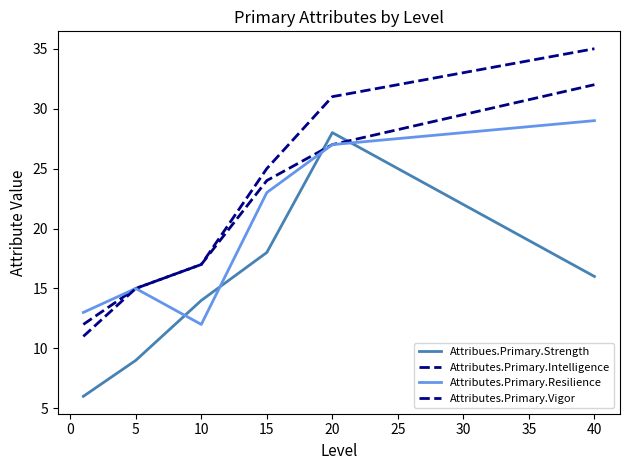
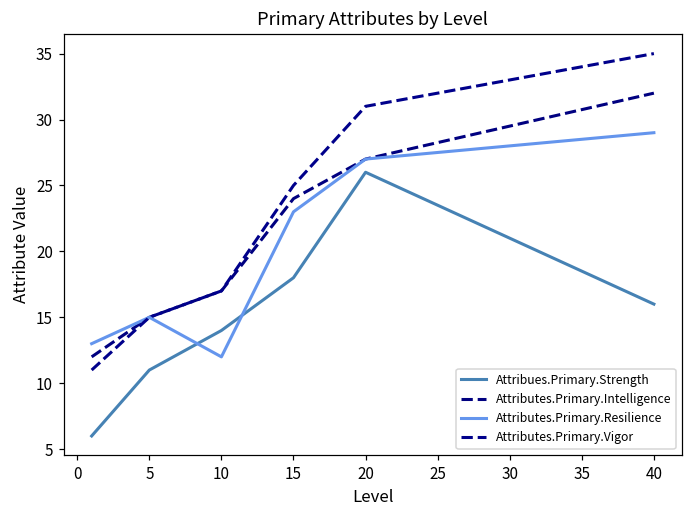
  {
    "Attribues.Primary.Strength": {
-     "5": 9,
+     "5": 11,
      "10": 14,
      "15": 18,
-     "20": 28,
+     "20": 26,
      "40": 16
    },
    "Attributes.Primary.Resilience": {
      "10": 12,
      "15": 23,
      "40": 29
    }
  }
